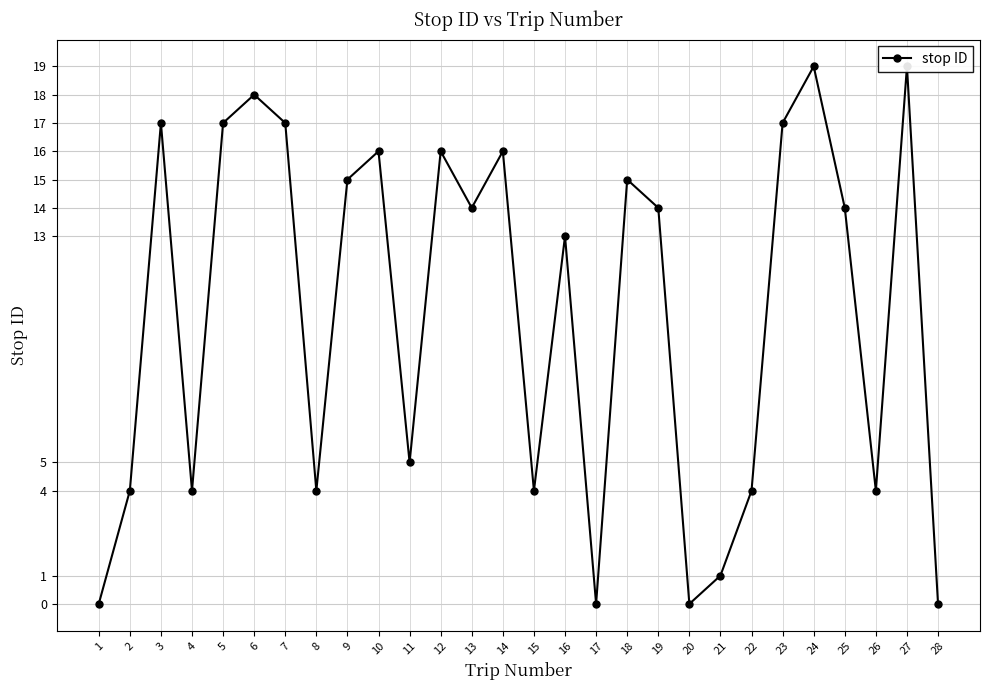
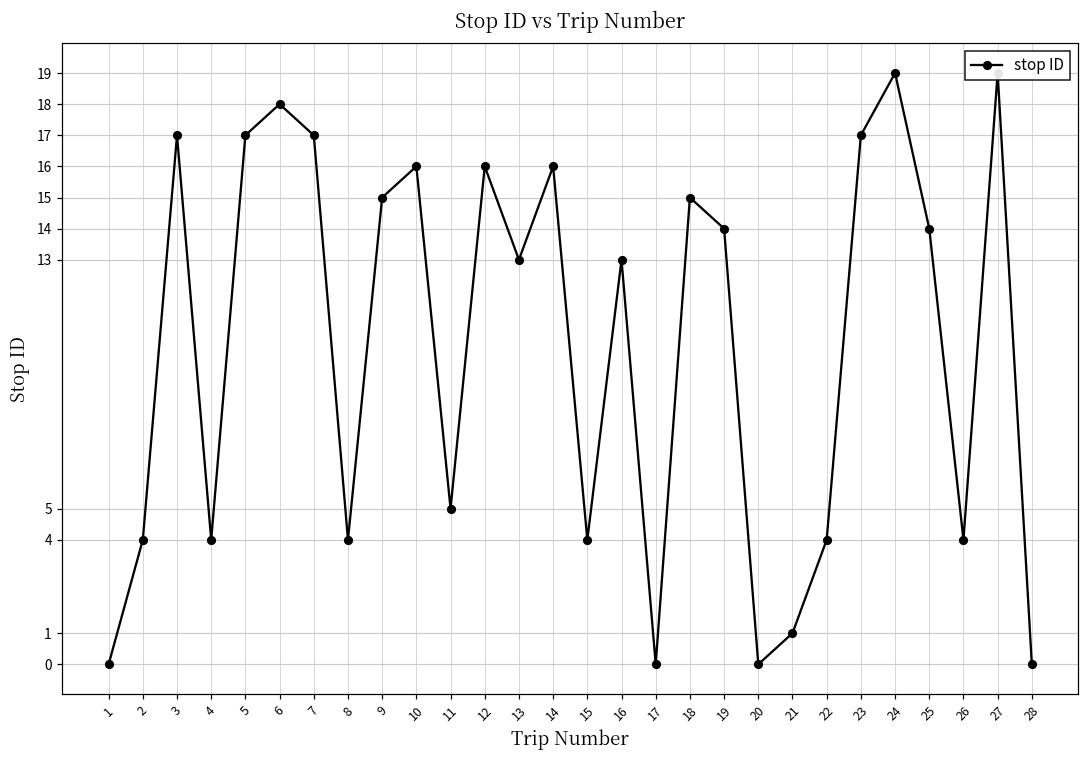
  {
    "1": 0,
    "2": 4,
    "3": 17,
    "4": 4,
    "5": 17,
    "6": 18,
    "7": 17,
    "8": 4,
    "9": 15,
    "10": 16,
    "11": 5,
    "12": 16,
-   "13": 14,
+   "13": 13,
    "14": 16,
    "15": 4,
    "16": 13,
    "17": 0,
    "18": 15,
    "19": 14,
    "20": 0,
    "21": 1,
    "22": 4,
    "23": 17,
    "24": 19,
    "25": 14,
    "26": 4,
    "28": 0
  }
